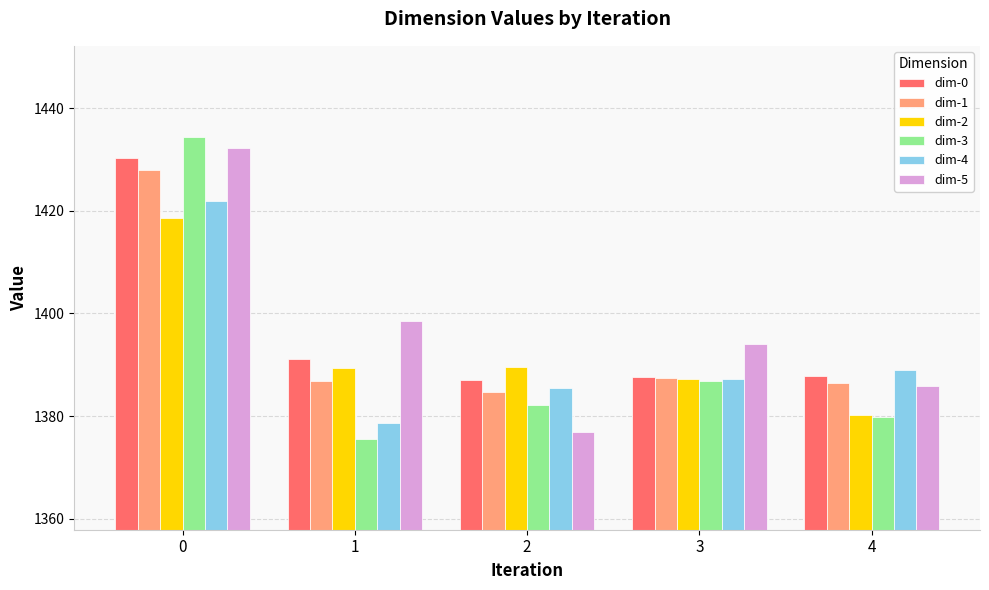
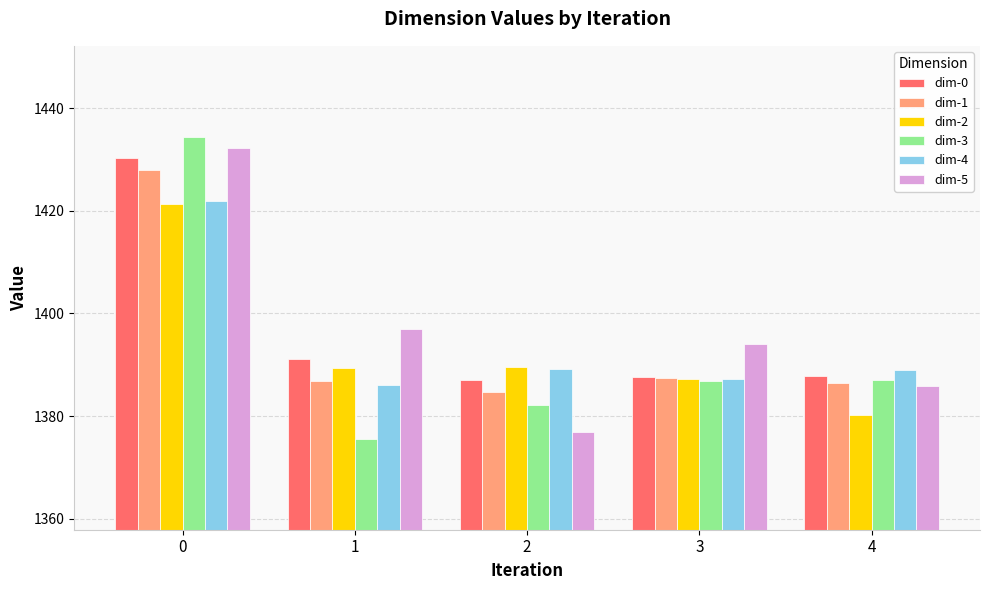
  {
    "dim-2": {
-     "0": 1419,
+     "0": 1421,
      "1": 1389,
      "2": 1390,
      "3": 1387,
      "4": 1380
    },
    "dim-3": {
      "0": 1434,
      "1": 1376,
      "2": 1382,
      "3": 1387,
-     "4": 1380
+     "4": 1387
    },
    "dim-4": {
      "0": 1422,
-     "1": 1379,
-     "2": 1386,
+     "1": 1386,
+     "2": 1389,
      "3": 1387,
      "4": 1389
    },
    "dim-5": {
      "0": 1432,
-     "1": 1399,
+     "1": 1397,
      "2": 1377,
      "3": 1394,
      "4": 1386
    }
  }
